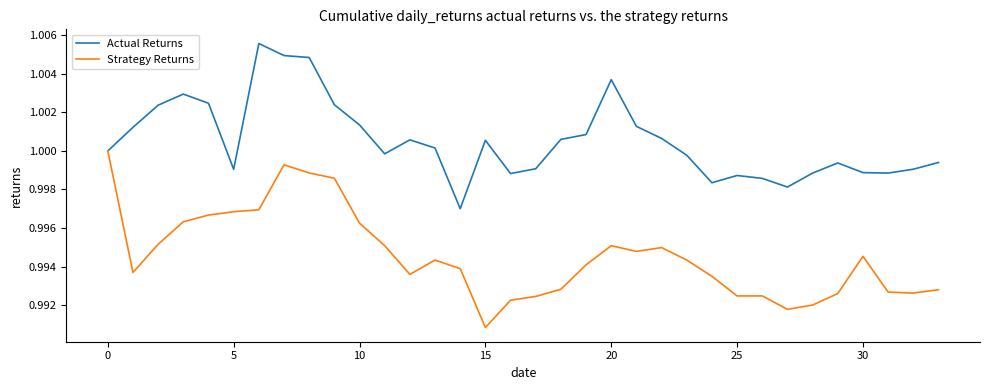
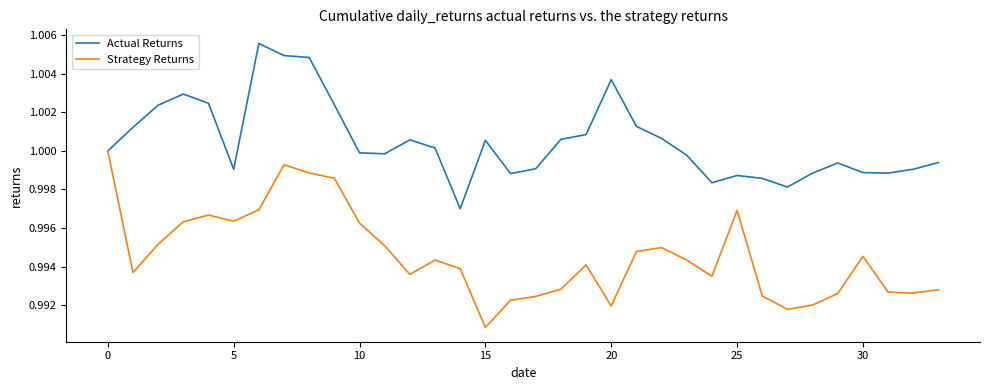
  {
    "Actual Returns": {
      "5": 0.9990,
-     "10": 1.0013,
+     "10": 0.9999,
      "15": 1.0005,
      "20": 1.0037,
      "25": 0.9987,
      "30": 0.9989
    },
    "Strategy Returns": {
-     "5": 0.9968,
+     "5": 0.9964,
      "10": 0.9963,
      "15": 0.9908,
-     "20": 0.9951,
-     "25": 0.9925,
+     "20": 0.9920,
+     "25": 0.9969,
      "30": 0.9945
    }
  }
